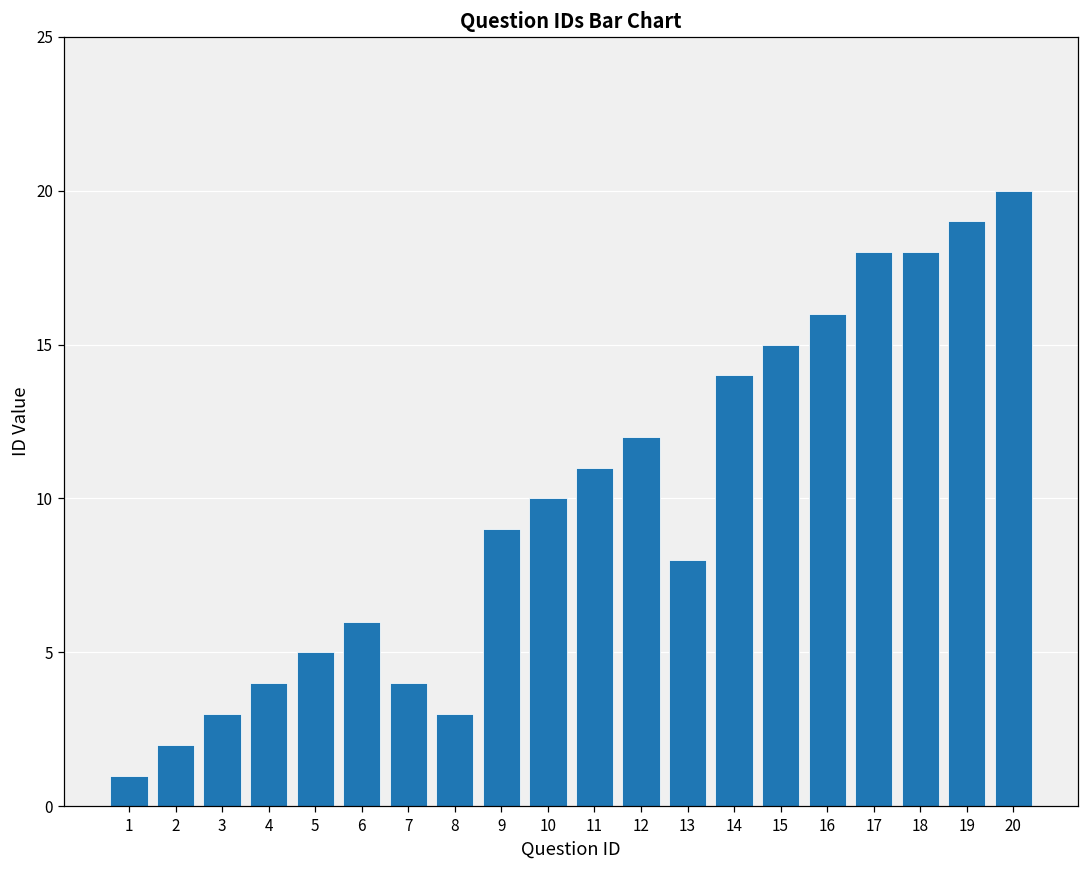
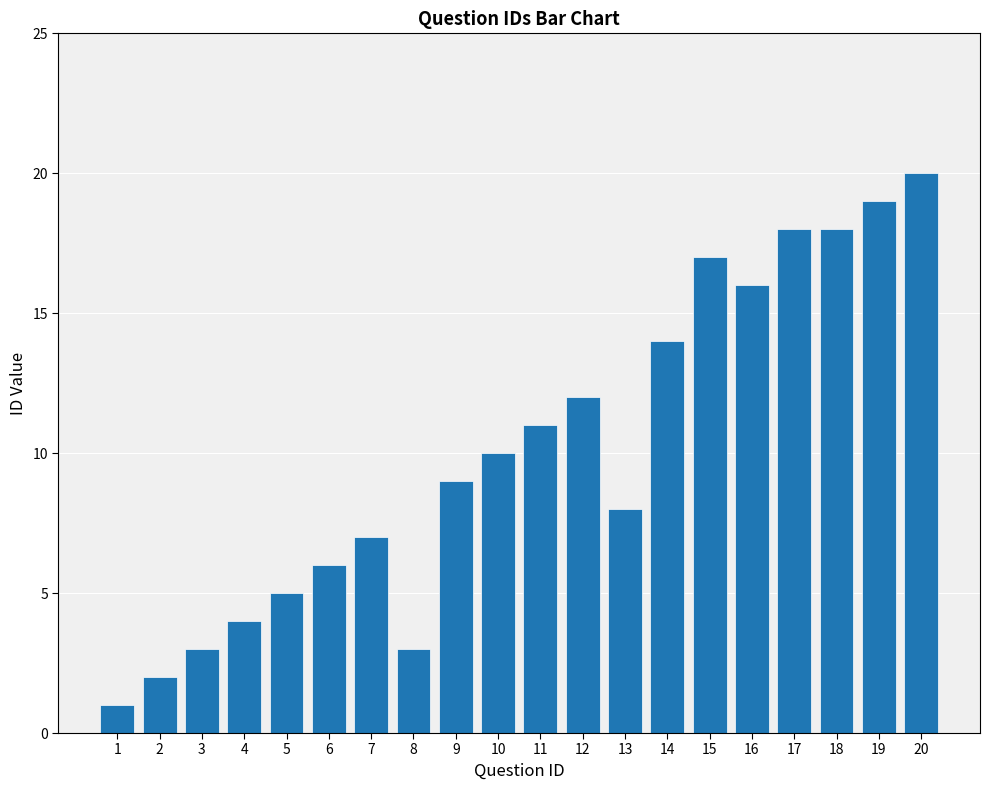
  {
    "1": 1,
    "2": 2,
    "3": 3,
    "4": 4,
    "5": 5,
    "6": 6,
-   "7": 4,
+   "7": 7,
    "8": 3,
    "9": 9,
    "10": 10,
    "11": 11,
    "12": 12,
    "13": 8,
    "14": 14,
-   "15": 15,
+   "15": 17,
    "16": 16,
    "17": 18,
    "18": 18,
    "19": 19,
    "20": 20
  }
